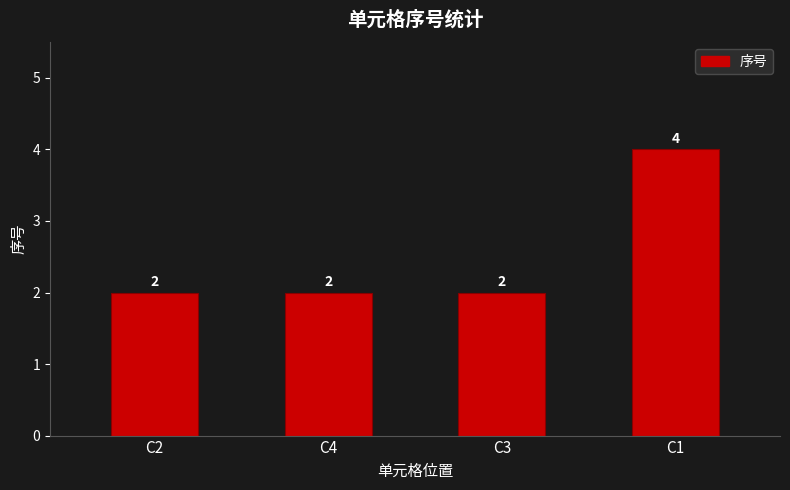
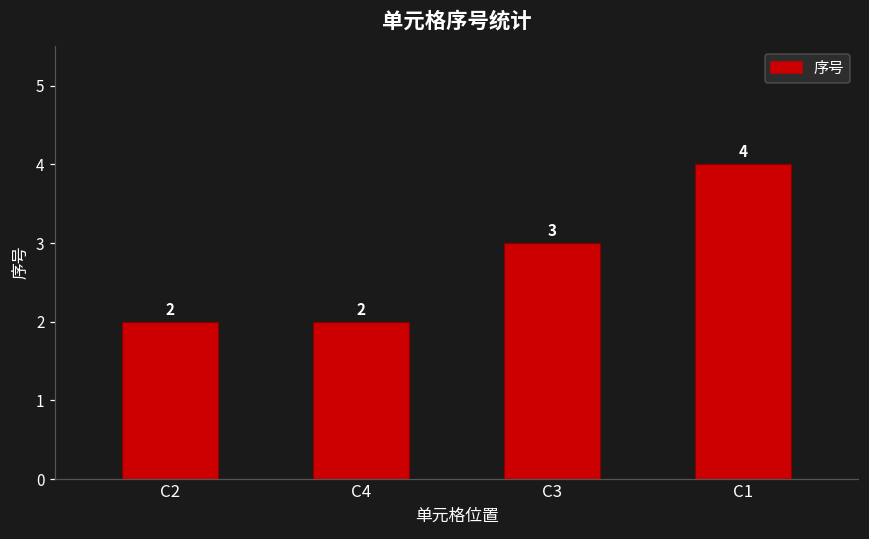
  {
    "C2": 2,
    "C4": 2,
-   "C3": 2,
+   "C3": 3,
    "C1": 4
  }
